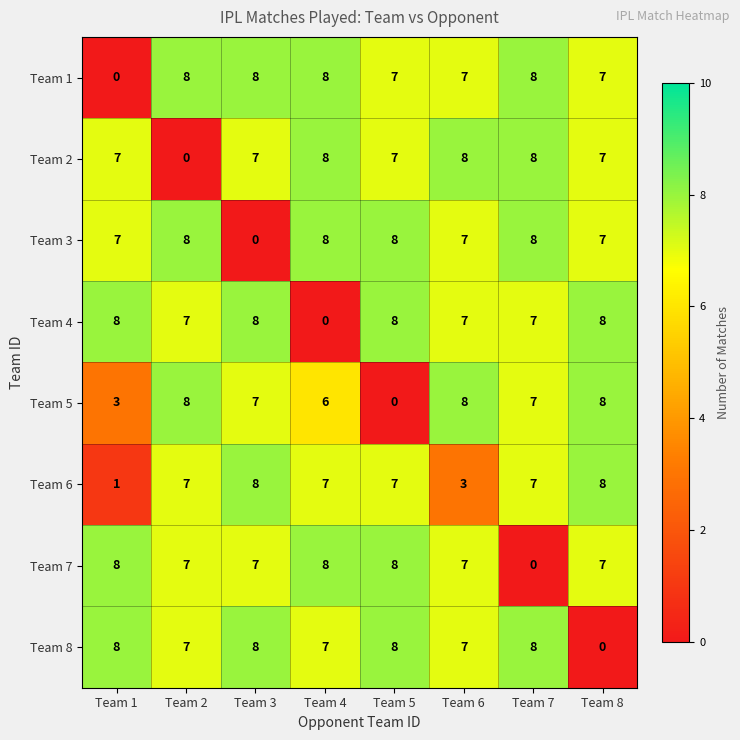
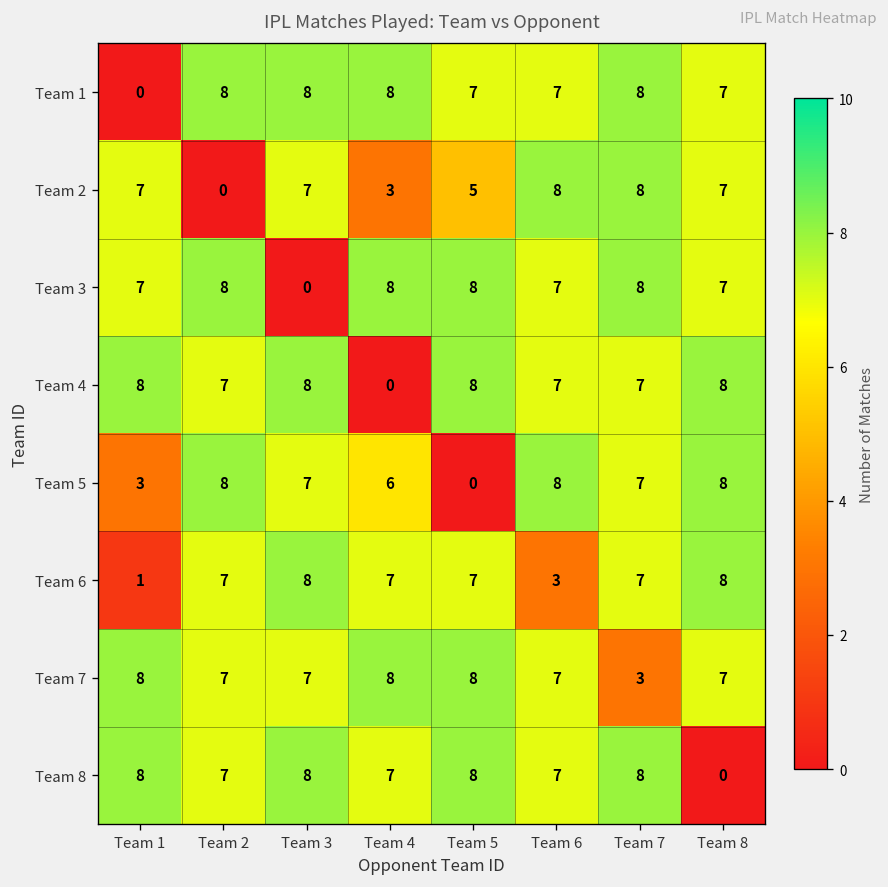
  {
    "Team 1": {
      "Team 1": 0,
      "Team 2": 8,
      "Team 3": 8,
      "Team 4": 8,
      "Team 5": 7,
      "Team 6": 7,
      "Team 7": 8,
      "Team 8": 7
    },
    "Team 2": {
      "Team 1": 7,
      "Team 2": 0,
      "Team 3": 7,
-     "Team 4": 8,
-     "Team 5": 7,
+     "Team 4": 3,
+     "Team 5": 5,
      "Team 6": 8,
      "Team 7": 8,
      "Team 8": 7
    },
    "Team 3": {
      "Team 1": 7,
      "Team 2": 8,
      "Team 3": 0,
      "Team 4": 8,
      "Team 5": 8,
      "Team 6": 7,
      "Team 7": 8,
      "Team 8": 7
    },
    "Team 4": {
      "Team 1": 8,
      "Team 2": 7,
      "Team 3": 8,
      "Team 4": 0,
      "Team 5": 8,
      "Team 6": 7,
      "Team 7": 7,
      "Team 8": 8
    },
    "Team 5": {
      "Team 1": 3,
      "Team 2": 8,
      "Team 3": 7,
      "Team 4": 6,
      "Team 5": 0,
      "Team 6": 8,
      "Team 7": 7,
      "Team 8": 8
    },
    "Team 6": {
      "Team 1": 1,
      "Team 2": 7,
      "Team 3": 8,
      "Team 4": 7,
      "Team 5": 7,
      "Team 6": 3,
      "Team 7": 7,
      "Team 8": 8
    },
    "Team 7": {
      "Team 1": 8,
      "Team 2": 7,
      "Team 3": 7,
      "Team 4": 8,
      "Team 5": 8,
      "Team 6": 7,
-     "Team 7": 0,
+     "Team 7": 3,
      "Team 8": 7
    },
    "Team 8": {
      "Team 1": 8,
      "Team 2": 7,
      "Team 3": 8,
      "Team 4": 7,
      "Team 5": 8,
      "Team 6": 7,
      "Team 7": 8,
      "Team 8": 0
    }
  }
